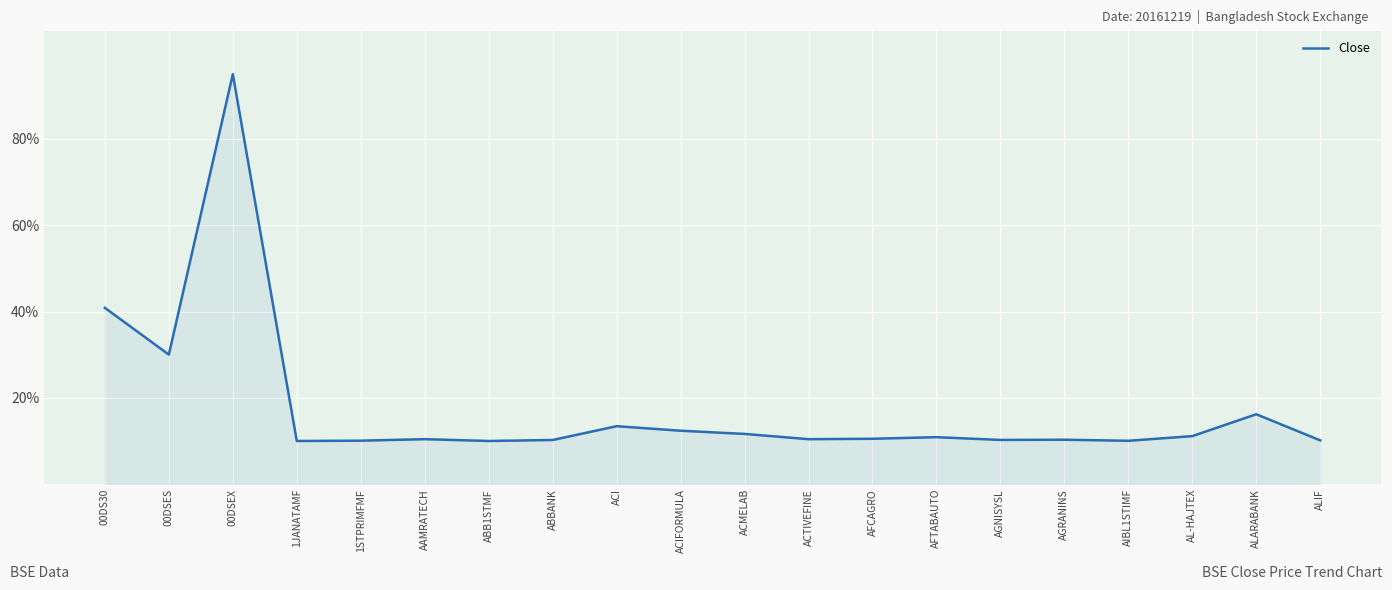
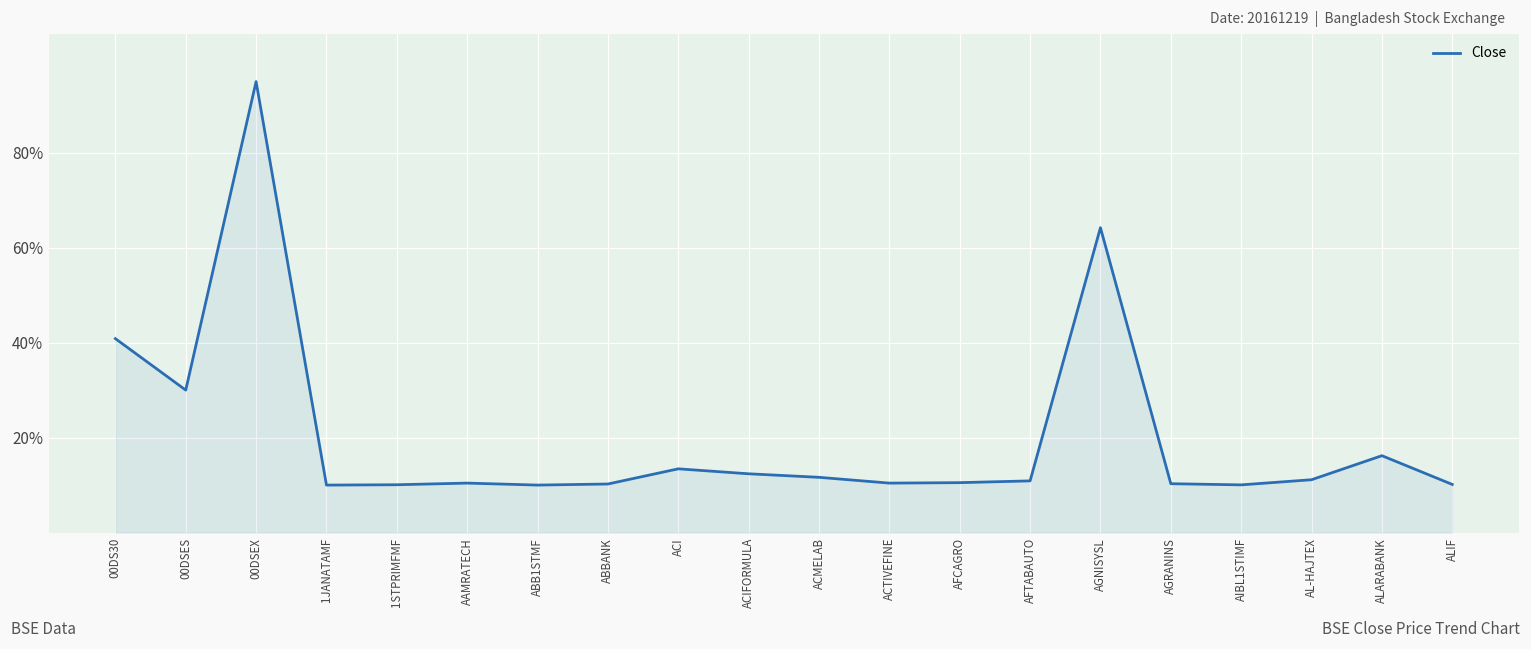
  {
    "00DS30": "41%",
    "00DSES": "30%",
    "00DSEX": "95%",
    "1JANATAMF": "10%",
    "1STPRIMFMF": "10%",
    "AAMRATECH": "10%",
    "ABB1STMF": "10%",
    "ABBANK": "10%",
    "ACI": "13%",
    "ACIFORMULA": "12%",
    "ACMELAB": "12%",
    "ACTIVEFINE": "10%",
    "AFCAGRO": "11%",
    "AFTABAUTO": "11%",
-   "AGNISYSL": "10%",
+   "AGNISYSL": "64%",
    "AGRANINS": "10%",
    "AIBL1STIMF": "10%",
    "AL-HAJTEX": "11%",
    "ALARABANK": "16%",
    "ALIF": "10%"
  }
